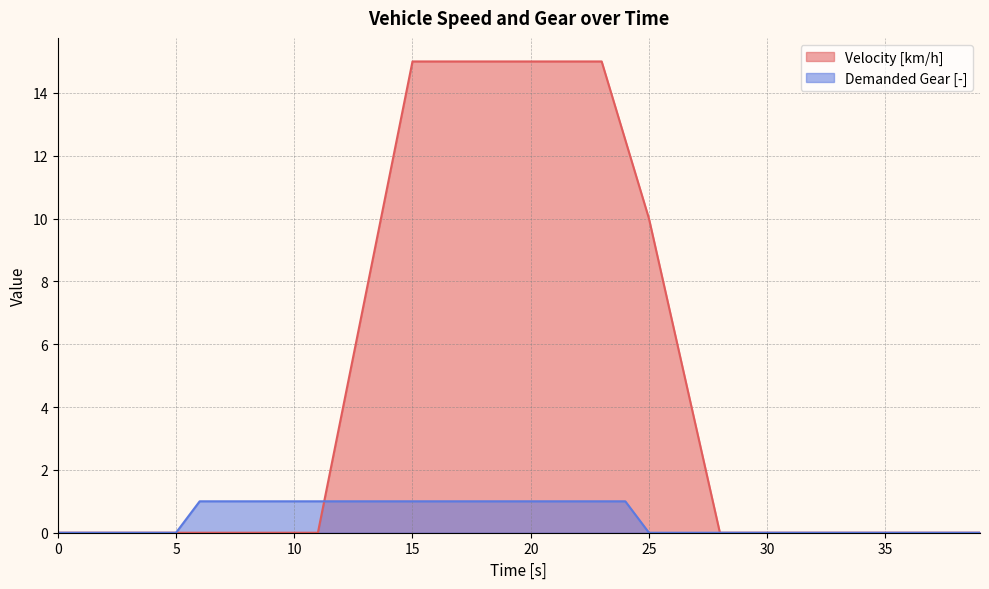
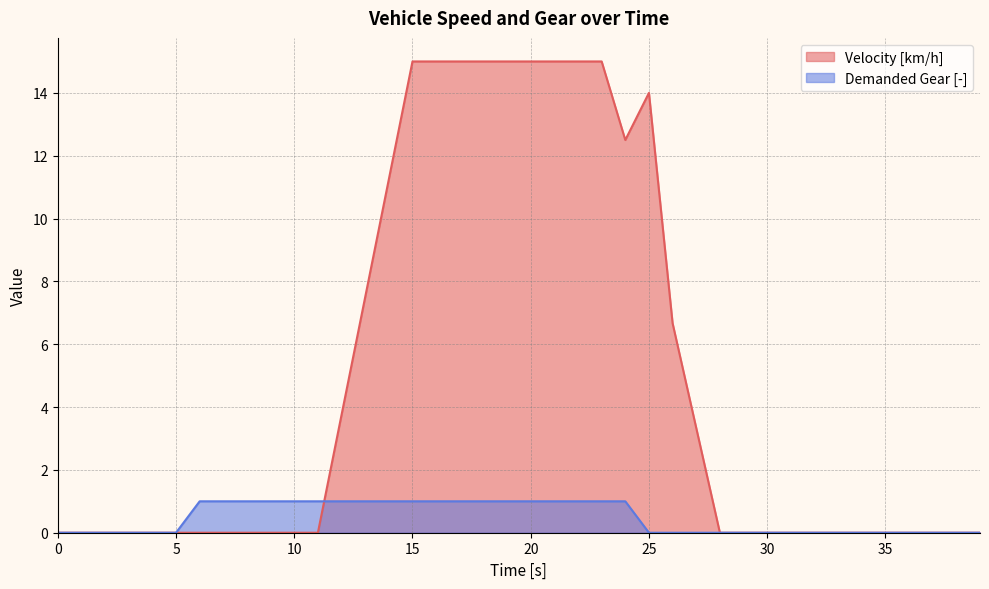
  {
    "Velocity [km/h]": {
      "10": 0,
      "15": 15,
      "20": 15,
-     "25": 10
+     "25": 14
    },
    "Demanded Gear [-]": {
      "10": 1,
      "15": 1,
      "20": 1,
      "25": 0
    }
  }
